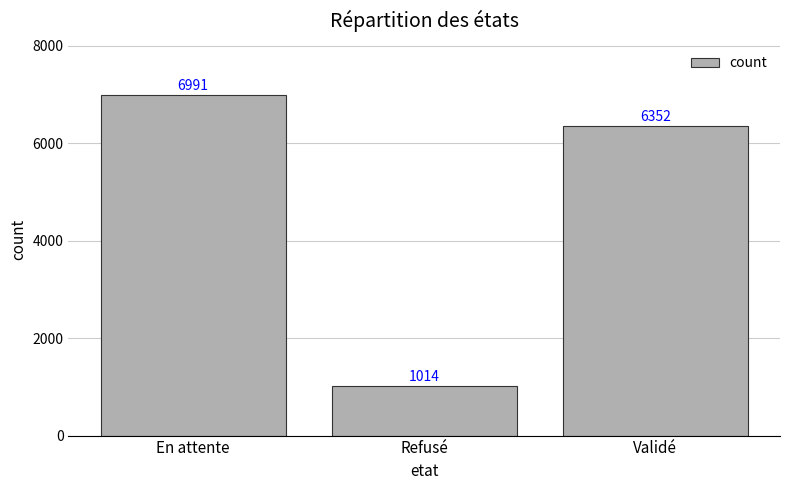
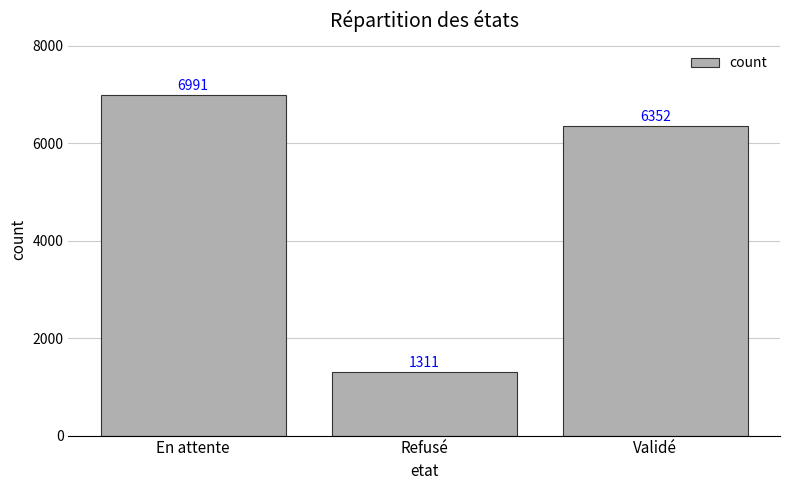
  {
    "En attente": 6991,
-   "Refusé": 1014,
+   "Refusé": 1311,
    "Validé": 6352
  }
